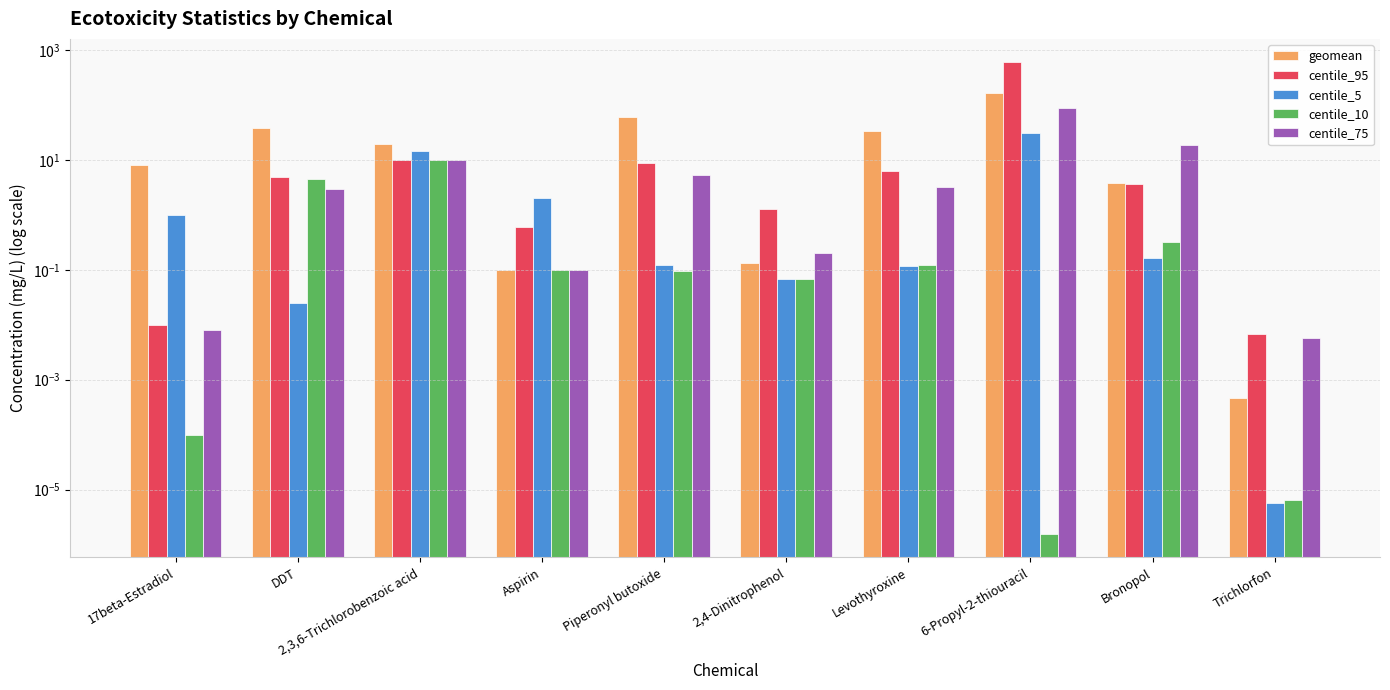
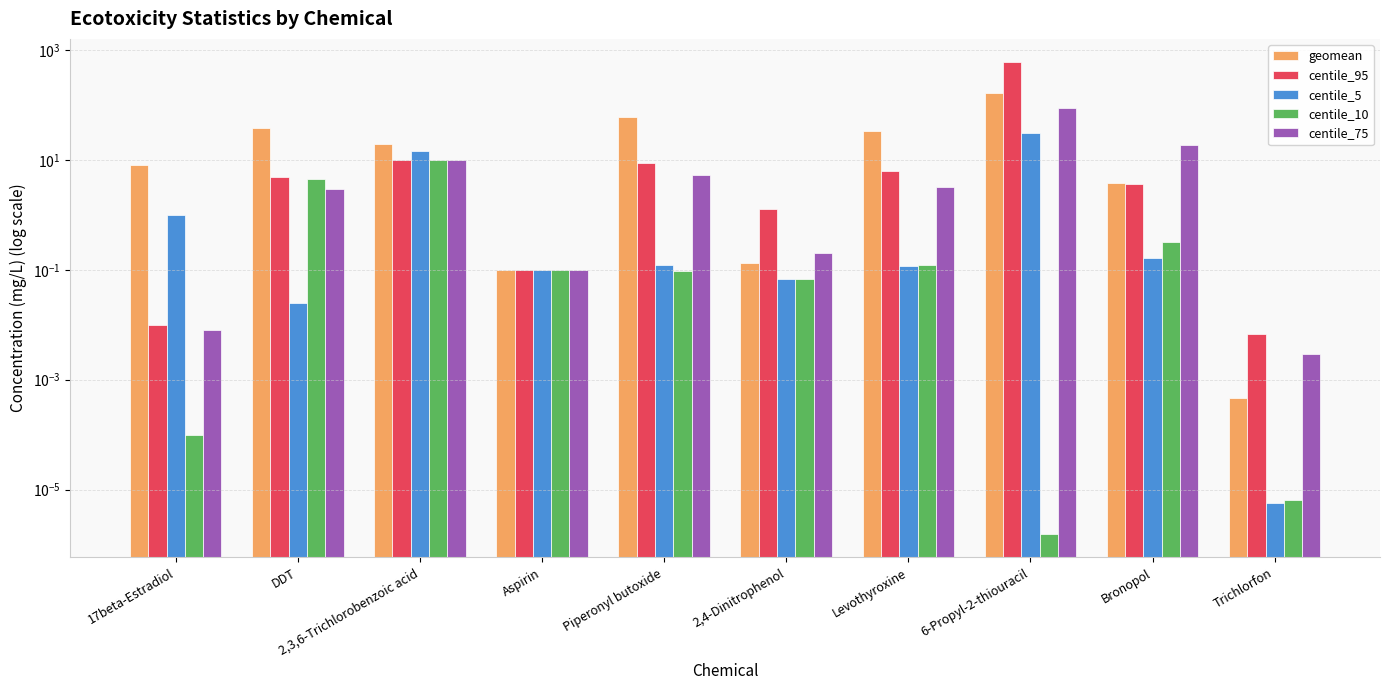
  {
    "geomean": {
      "17beta-Estradiol": 8,
      "DDT": 40,
      "2,3,6-Trichlorobenzoic acid": 19,
      "Aspirin": 0.10,
      "Piperonyl butoxide": 60,
      "2,4-Dinitrophenol": 0.13,
      "Levothyroxine": 30,
      "6-Propyl-2-thiouracil": 170,
      "Bronopol": 4,
      "Trichlorfon": 0.0005
    },
    "centile_95": {
      "17beta-Estradiol": 0.010,
      "DDT": 5,
      "2,3,6-Trichlorobenzoic acid": 10,
-     "Aspirin": 0.6,
+     "Aspirin": 0.1,
      "Piperonyl butoxide": 9,
      "2,4-Dinitrophenol": 1.3,
      "Levothyroxine": 6,
      "6-Propyl-2-thiouracil": 600,
      "Bronopol": 4,
      "Trichlorfon": 0.007
    },
    "centile_5": {
      "17beta-Estradiol": 1.0,
      "DDT": 0.03,
      "2,3,6-Trichlorobenzoic acid": 14,
-     "Aspirin": 2.0,
+     "Aspirin": 0.1,
      "Piperonyl butoxide": 0.12,
      "2,4-Dinitrophenol": 0.07,
      "Levothyroxine": 0.12,
      "6-Propyl-2-thiouracil": 30,
      "Bronopol": 0.17,
      "Trichlorfon": 0.000006
    },
    "centile_10": {
      "17beta-Estradiol": 0.00010,
      "DDT": 4,
      "2,3,6-Trichlorobenzoic acid": 10,
      "Aspirin": 0.10,
      "Piperonyl butoxide": 0.10,
      "2,4-Dinitrophenol": 0.07,
      "Levothyroxine": 0.12,
      "6-Propyl-2-thiouracil": 0.0000016,
      "Bronopol": 0.3,
      "Trichlorfon": 0.000007
    },
    "centile_75": {
      "17beta-Estradiol": 0.008,
      "DDT": 3,
      "2,3,6-Trichlorobenzoic acid": 10,
      "Aspirin": 0.10,
      "Piperonyl butoxide": 5,
      "2,4-Dinitrophenol": 0.20,
      "Levothyroxine": 3,
      "6-Propyl-2-thiouracil": 90,
      "Bronopol": 19,
-     "Trichlorfon": 0.006
+     "Trichlorfon": 0.003
    }
  }
